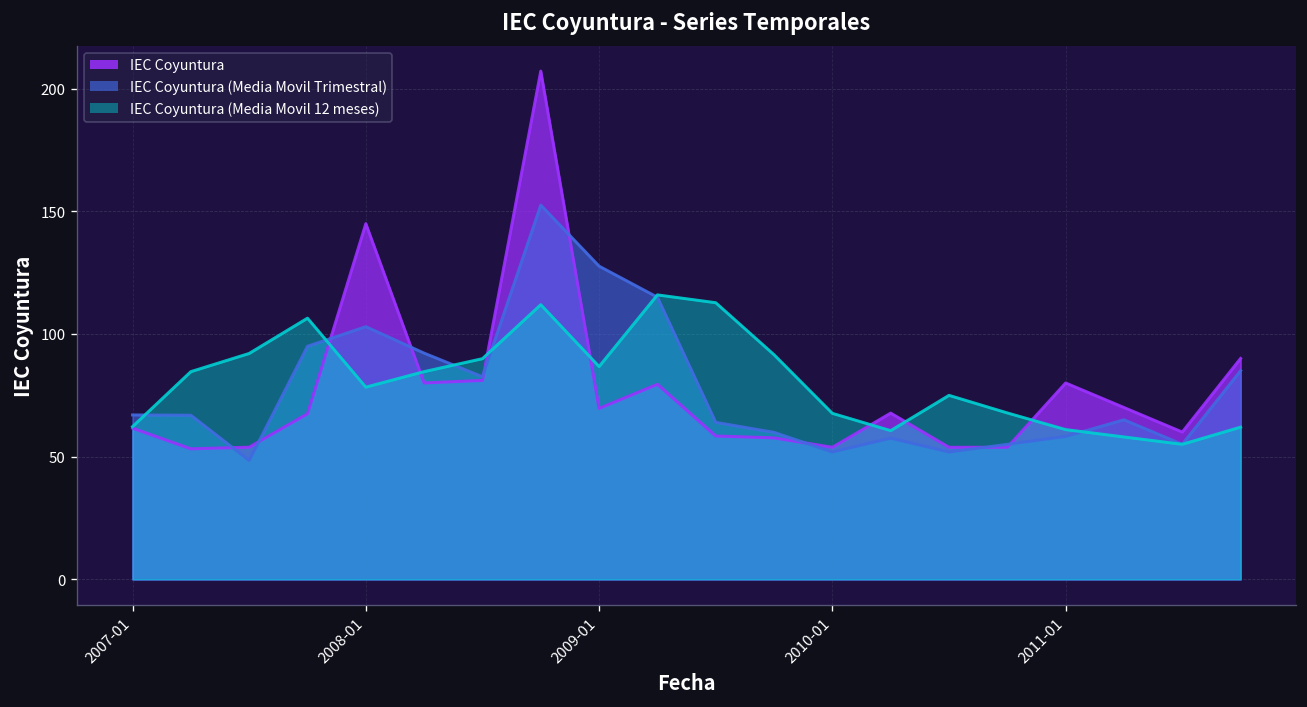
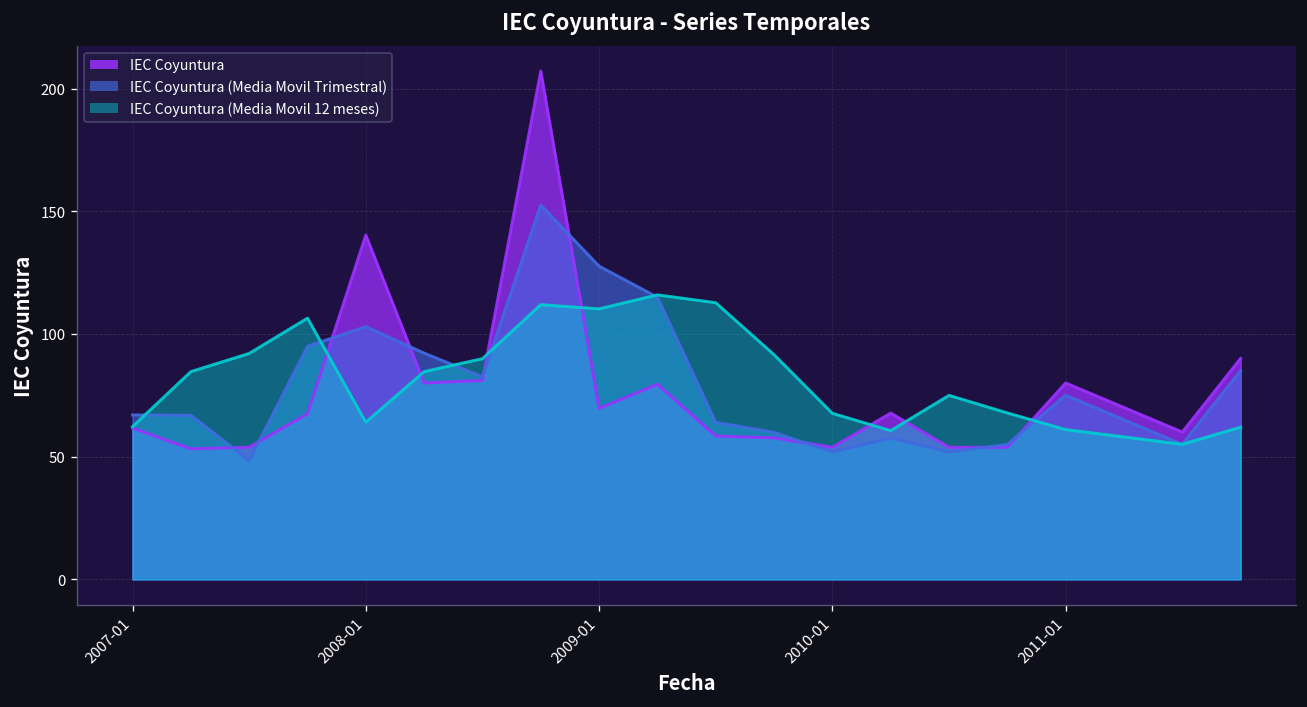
  {
    "IEC Coyuntura": {
-     "2008-01": 145,
+     "2008-01": 140,
      "2009-01": 70,
      "2010-01": 54,
      "2011-01": 80
    },
    "IEC Coyuntura (Media Movil Trimestral)": {
      "2007-01": 67,
      "2008-01": 103,
      "2009-01": 128,
      "2010-01": 52,
-     "2011-01": 58
+     "2011-01": 75
    },
    "IEC Coyuntura (Media Movil 12 meses)": {
-     "2008-01": 78,
-     "2009-01": 87,
+     "2008-01": 64,
+     "2009-01": 110,
      "2010-01": 68,
      "2011-01": 61
    }
  }
